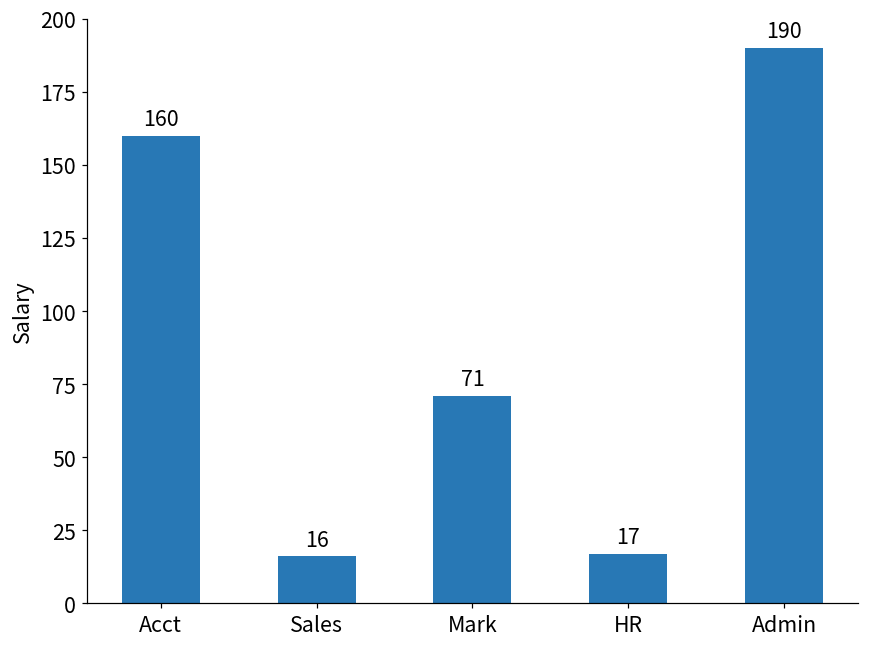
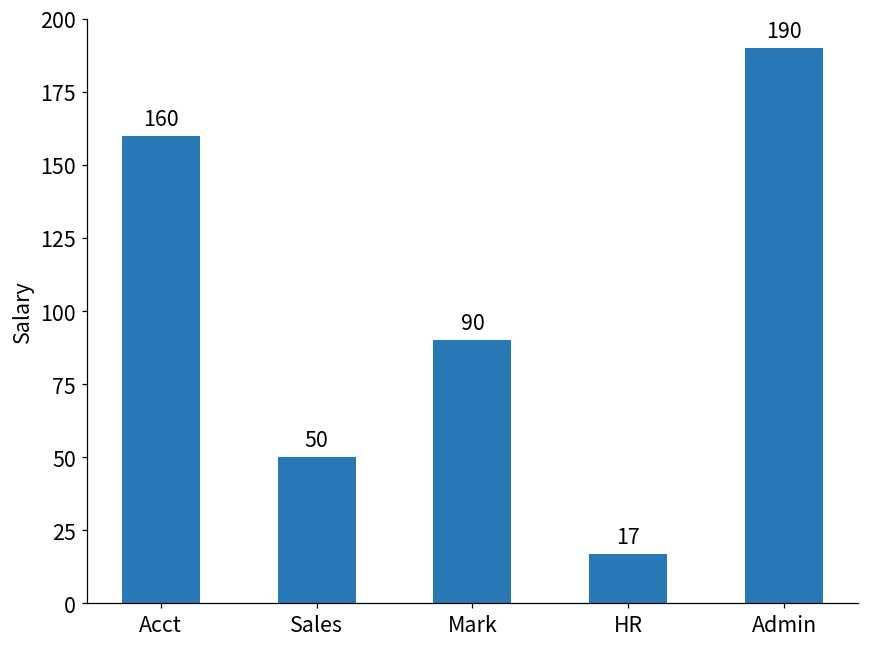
  {
    "Acct": 160,
-   "Sales": 16,
-   "Mark": 71,
+   "Sales": 50,
+   "Mark": 90,
    "HR": 17,
    "Admin": 190
  }
